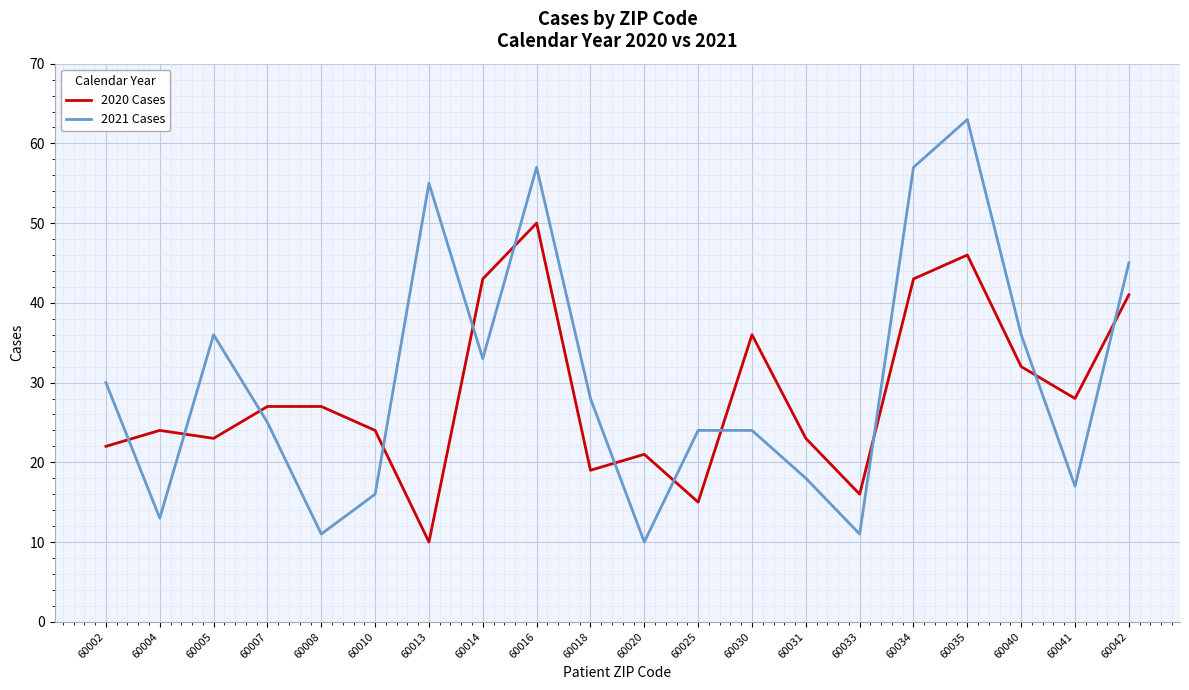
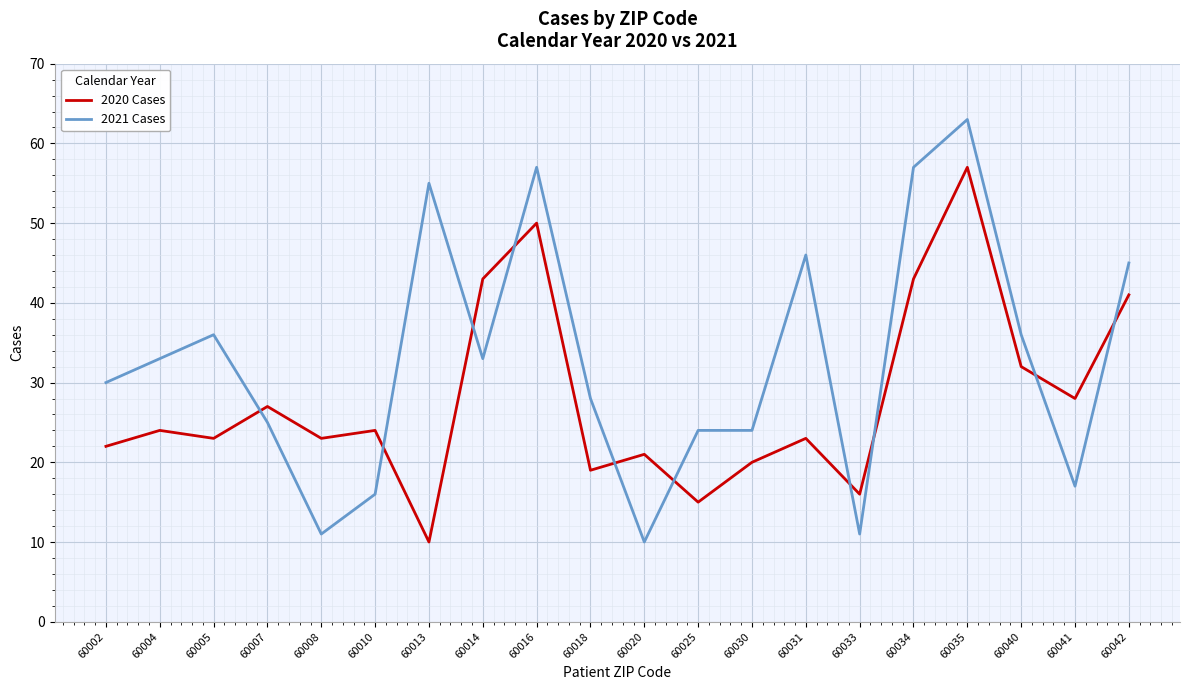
  {
    "2020 Cases": {
      "60002": 22,
      "60004": 24,
      "60005": 23,
      "60007": 27,
-     "60008": 27,
+     "60008": 23,
      "60010": 24,
      "60013": 10,
      "60014": 43,
      "60016": 50,
      "60018": 19,
      "60020": 21,
      "60025": 15,
-     "60030": 36,
+     "60030": 20,
      "60031": 23,
      "60033": 16,
      "60034": 43,
-     "60035": 46,
+     "60035": 57,
      "60040": 32,
      "60041": 28,
      "60042": 41
    },
    "2021 Cases": {
      "60002": 30,
-     "60004": 13,
+     "60004": 33,
      "60005": 36,
      "60007": 25,
      "60008": 11,
      "60010": 16,
      "60013": 55,
      "60014": 33,
      "60016": 57,
      "60018": 28,
      "60020": 10,
      "60025": 24,
      "60030": 24,
-     "60031": 18,
+     "60031": 46,
      "60033": 11,
      "60034": 57,
      "60035": 63,
      "60040": 36,
      "60041": 17,
      "60042": 45
    }
  }
